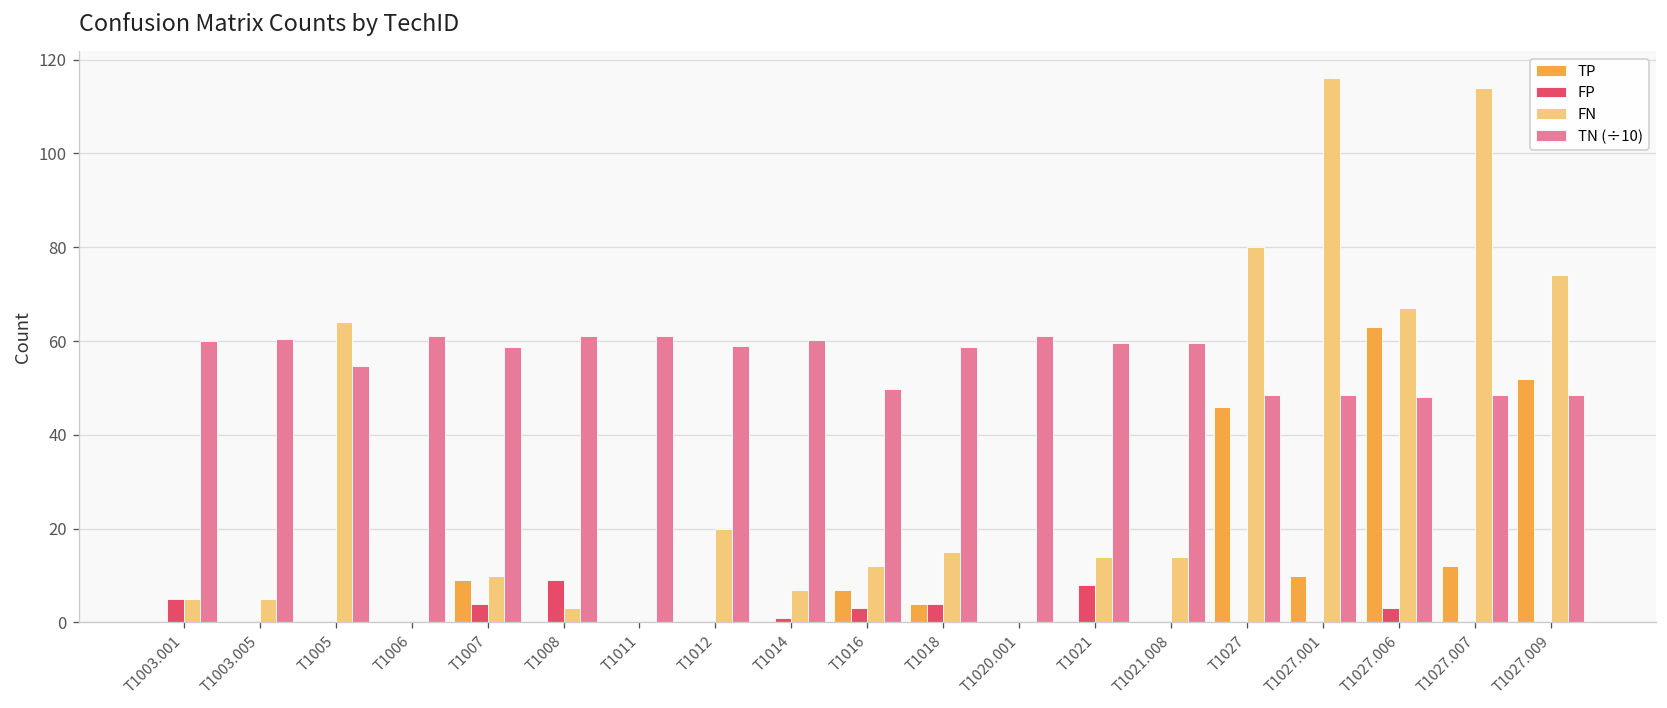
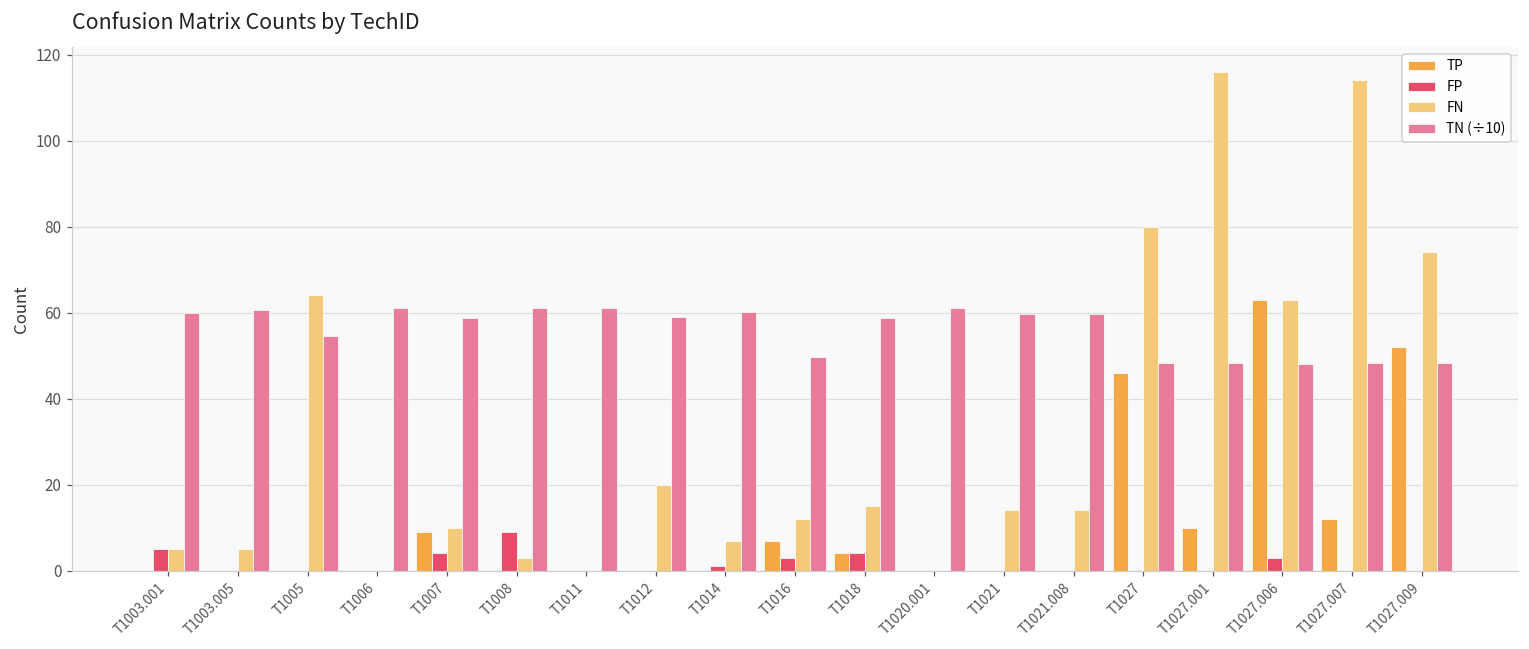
  {
    "TP": {
      "T1003.001": 0,
      "T1003.005": 0,
      "T1005": 0,
      "T1006": 0,
      "T1007": 9,
      "T1008": 0,
      "T1011": 0,
      "T1012": 0,
      "T1014": 0,
      "T1016": 7,
      "T1018": 4,
      "T1020.001": 0,
      "T1021": 0,
      "T1021.008": 0,
      "T1027": 46,
      "T1027.001": 10,
      "T1027.006": 63,
      "T1027.007": 12,
      "T1027.009": 52
    },
    "FP": {
      "T1003.001": 5,
      "T1003.005": 0,
      "T1005": 0,
      "T1006": 0,
      "T1007": 4,
      "T1008": 9,
      "T1011": 0,
      "T1012": 0,
      "T1014": 1,
      "T1016": 3,
      "T1018": 4,
      "T1020.001": 0,
-     "T1021": 8,
+     "T1021": 0,
      "T1021.008": 0,
      "T1027": 0,
      "T1027.001": 0,
      "T1027.006": 3,
      "T1027.007": 0,
      "T1027.009": 0
    },
    "FN": {
      "T1003.001": 5,
      "T1003.005": 5,
      "T1005": 64,
      "T1006": 0,
      "T1007": 10,
      "T1008": 3,
      "T1011": 0,
      "T1012": 20,
      "T1014": 7,
      "T1016": 12,
      "T1018": 15,
      "T1020.001": 0,
      "T1021": 14,
      "T1021.008": 14,
      "T1027": 80,
      "T1027.001": 116,
-     "T1027.006": 67,
+     "T1027.006": 63,
      "T1027.007": 114,
      "T1027.009": 74
    },
    "TN (÷10)": {
      "T1003.001": 60,
      "T1003.005": 61,
      "T1005": 55,
      "T1006": 61,
      "T1007": 59,
      "T1008": 61,
      "T1011": 61,
      "T1012": 59,
      "T1014": 60,
      "T1016": 50,
      "T1018": 59,
      "T1020.001": 61,
      "T1021": 60,
      "T1021.008": 60,
      "T1027": 48,
      "T1027.001": 48,
      "T1027.006": 48,
      "T1027.007": 48,
      "T1027.009": 48
    }
  }
